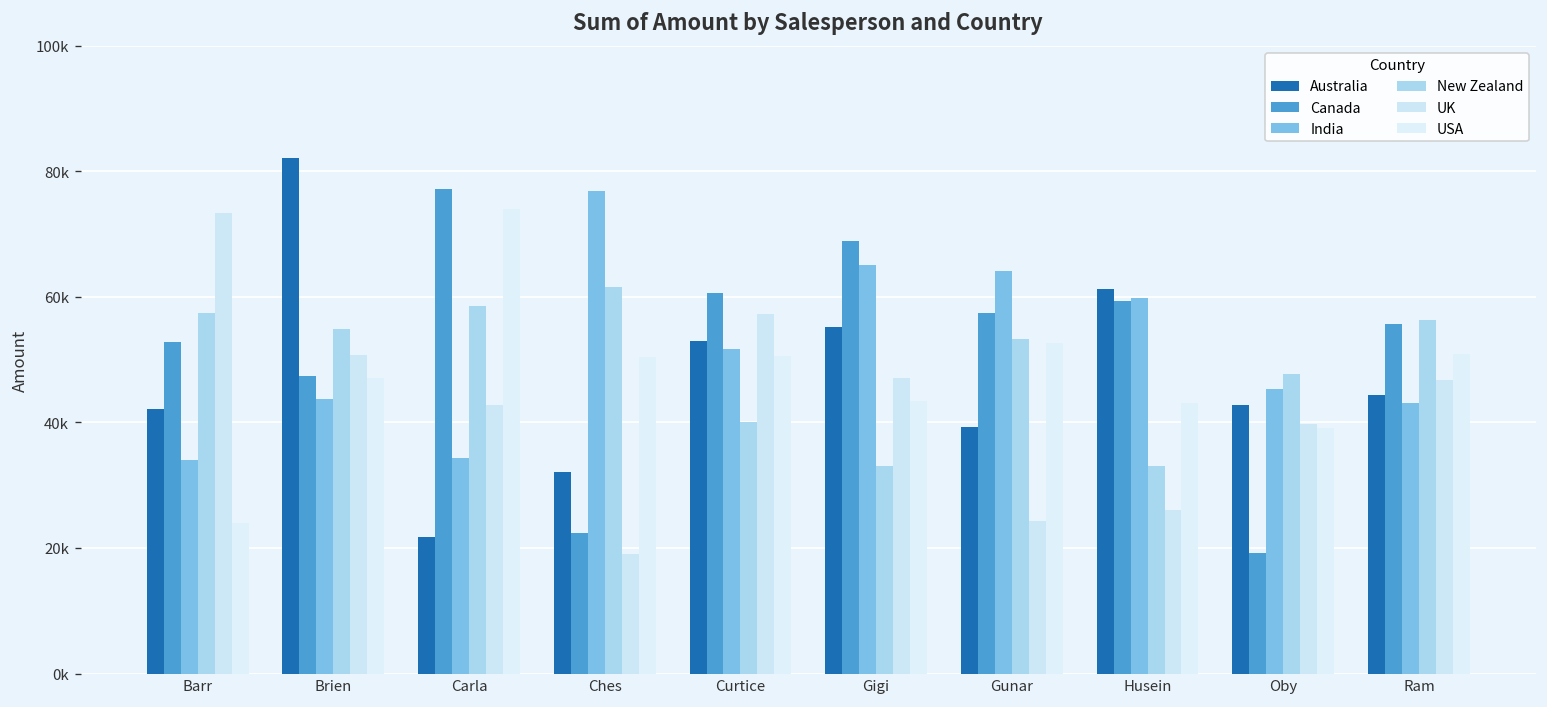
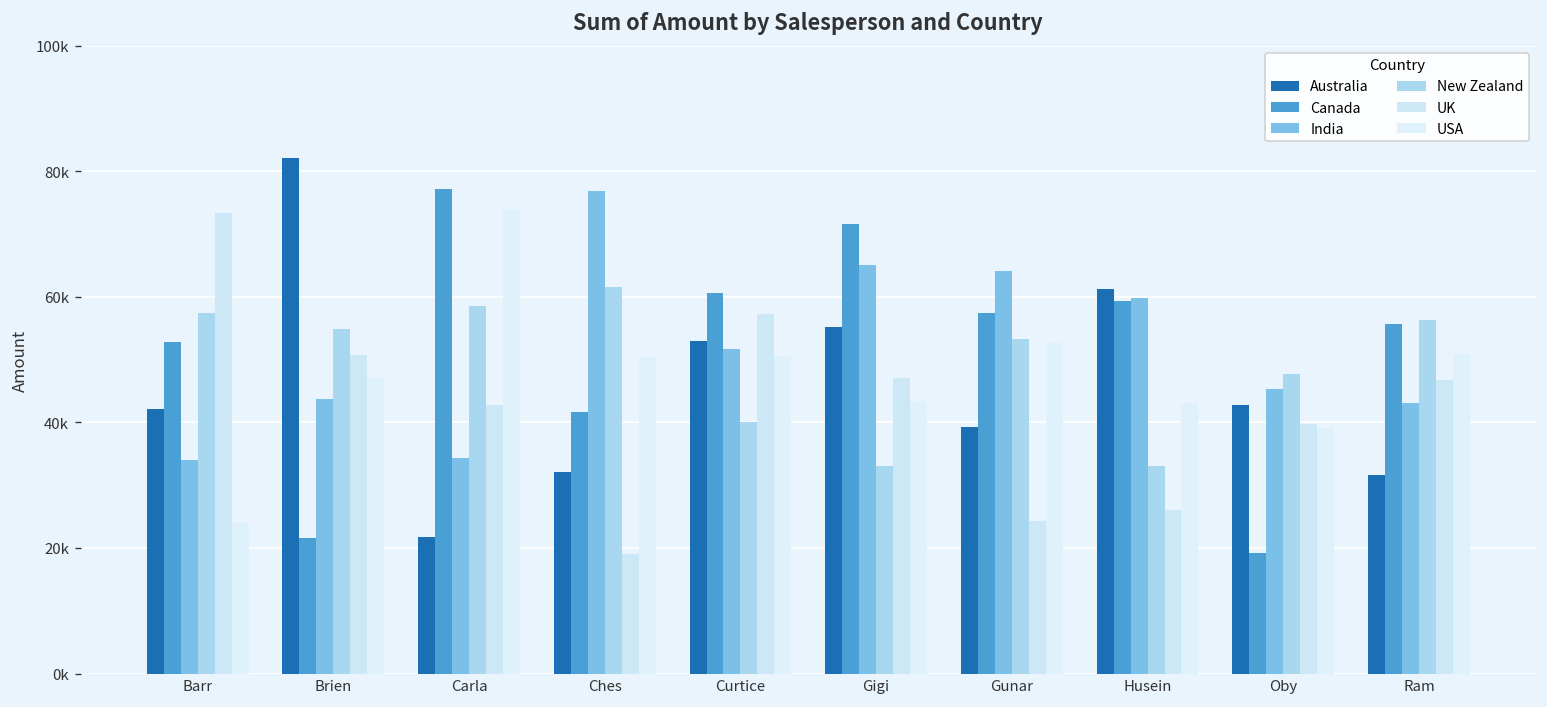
  {
    "Australia": {
      "Barr": 42000,
      "Brien": 82000,
      "Carla": 22000,
      "Ches": 32000,
      "Curtice": 53000,
      "Gigi": 55000,
      "Gunar": 39000,
      "Husein": 61000,
      "Oby": 43000,
-     "Ram": 44000
+     "Ram": 32000
    },
    "Canada": {
      "Barr": 53000,
-     "Brien": 47000,
+     "Brien": 22000,
      "Carla": 77000,
-     "Ches": 22000,
+     "Ches": 42000,
      "Curtice": 61000,
-     "Gigi": 69000,
+     "Gigi": 72000,
      "Gunar": 57000,
      "Husein": 59000,
      "Oby": 19000,
      "Ram": 56000
    }
  }
